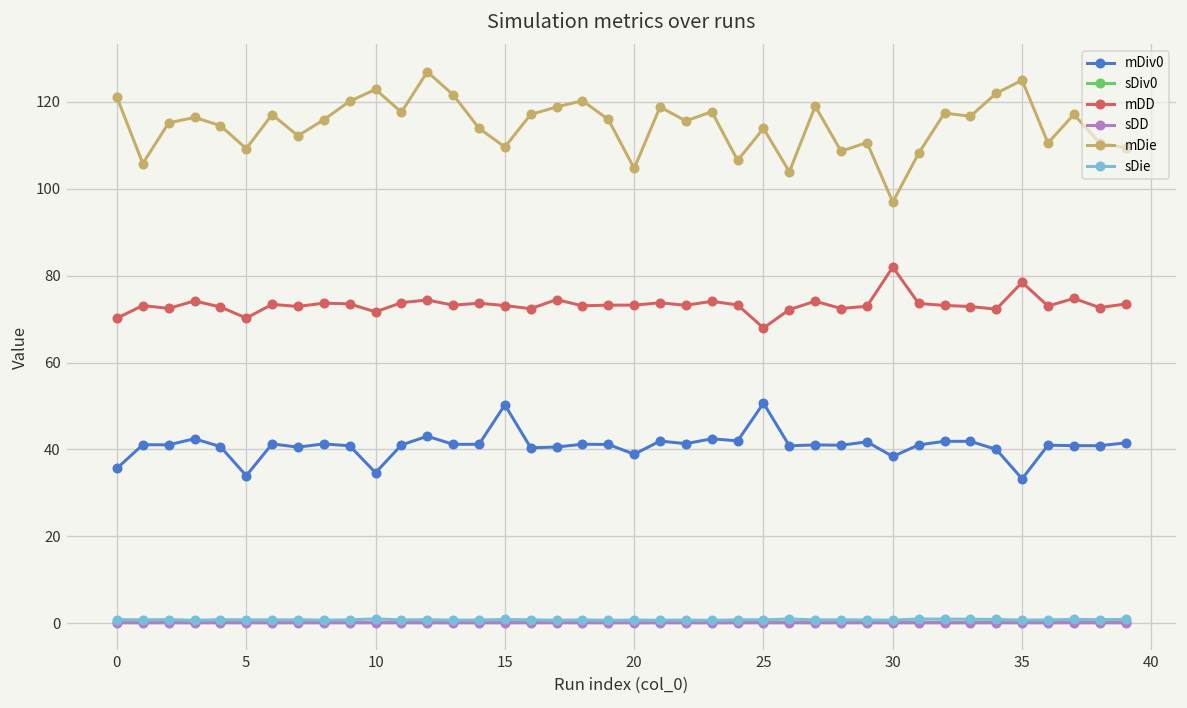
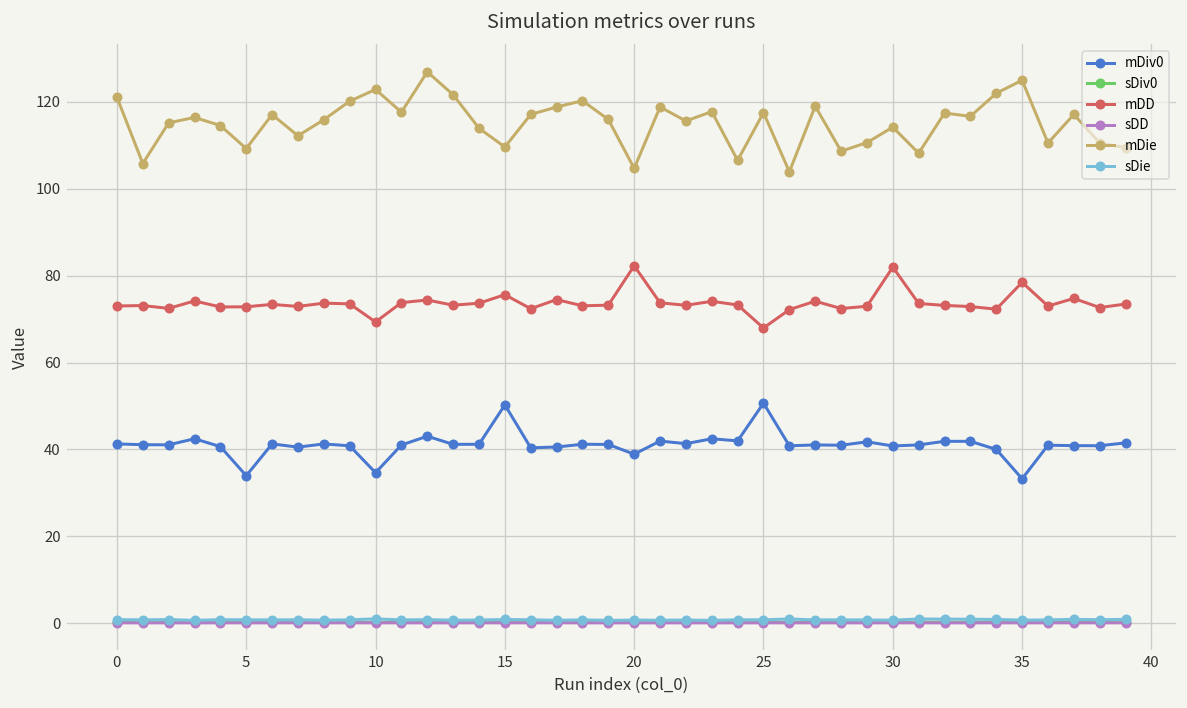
  {
    "mDiv0": {
-     "0": 36,
+     "0": 41,
      "5": 34,
      "10": 35,
      "15": 50,
      "20": 39,
      "25": 51,
-     "30": 38,
+     "30": 41,
      "35": 33
    },
    "mDD": {
-     "0": 70,
-     "5": 70,
-     "10": 72,
-     "15": 73,
-     "20": 73,
+     "0": 73,
+     "5": 73,
+     "10": 69,
+     "15": 76,
+     "20": 82,
      "25": 68,
      "30": 82,
      "35": 78
    },
    "mDie": {
      "0": 121,
      "5": 109,
      "10": 123,
      "15": 110,
      "20": 105,
-     "25": 114,
-     "30": 97,
+     "25": 117,
+     "30": 114,
      "35": 125
    },
    "sDie": {
      "10": 1
    }
  }
